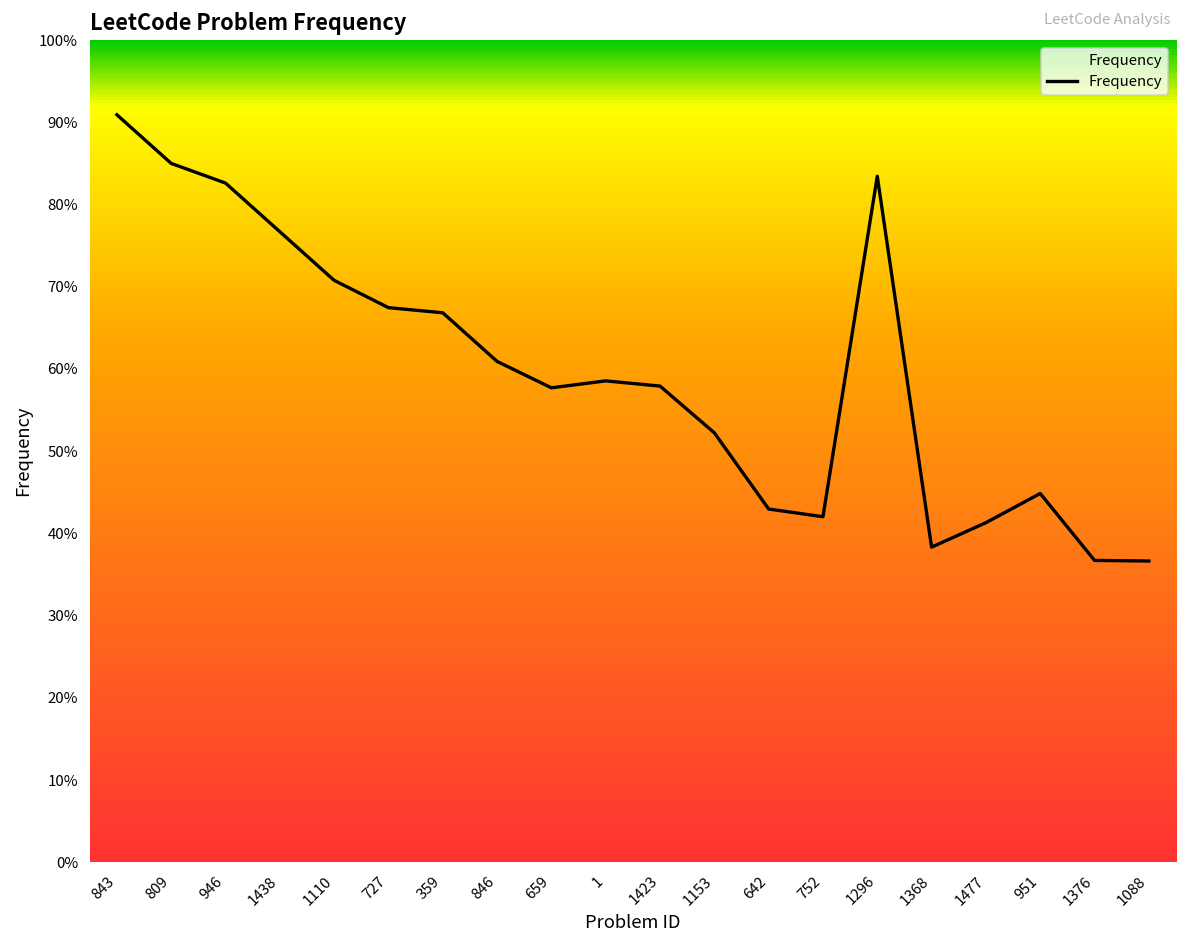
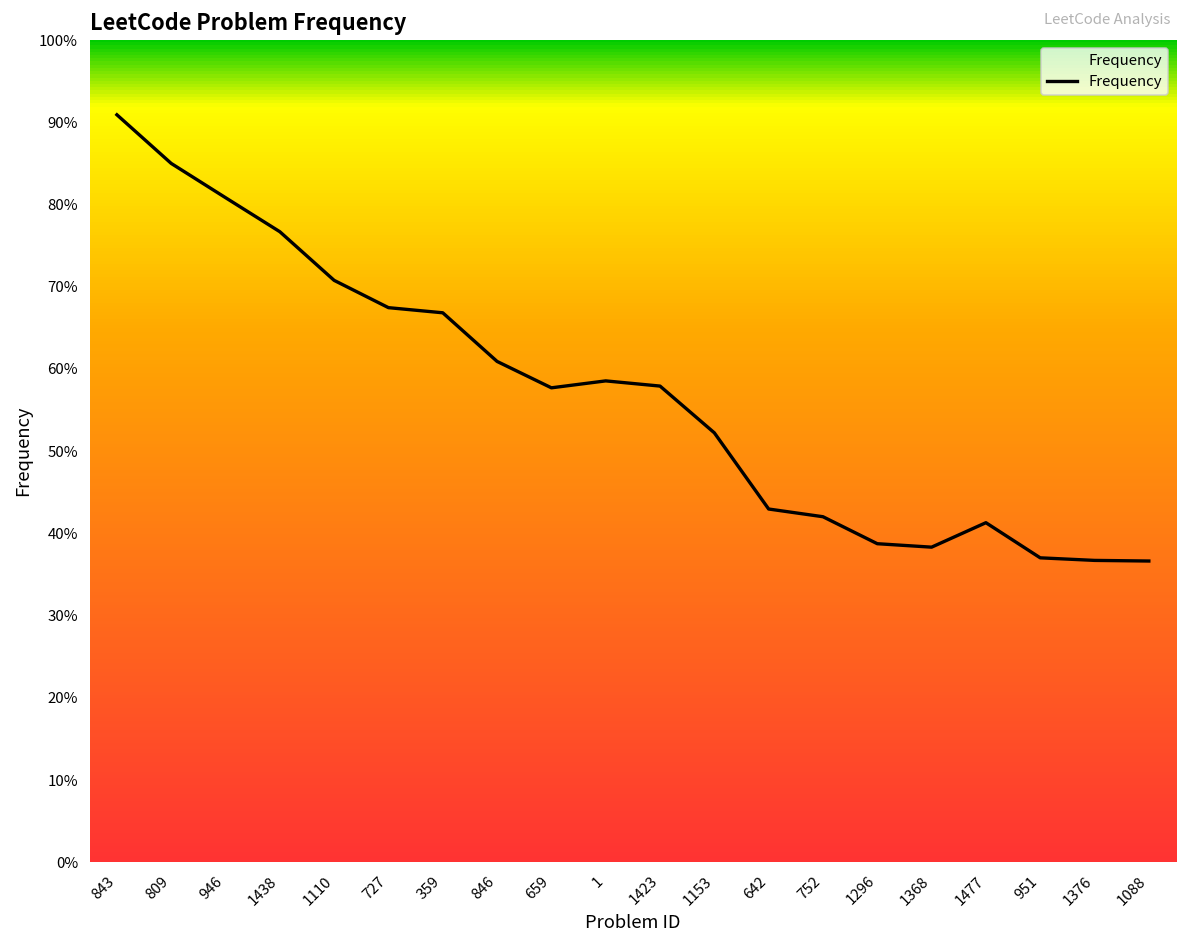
  {
    "843": "91%",
    "809": "85%",
-   "946": "83%",
+   "946": "81%",
    "1438": "77%",
    "1110": "71%",
    "727": "67%",
    "359": "67%",
    "846": "61%",
    "659": "58%",
    "1": "59%",
    "1423": "58%",
    "1153": "52%",
    "642": "43%",
    "752": "42%",
-   "1296": "83%",
+   "1296": "39%",
    "1368": "38%",
    "1477": "41%",
-   "951": "45%",
+   "951": "37%",
    "1376": "37%",
    "1088": "37%"
  }
